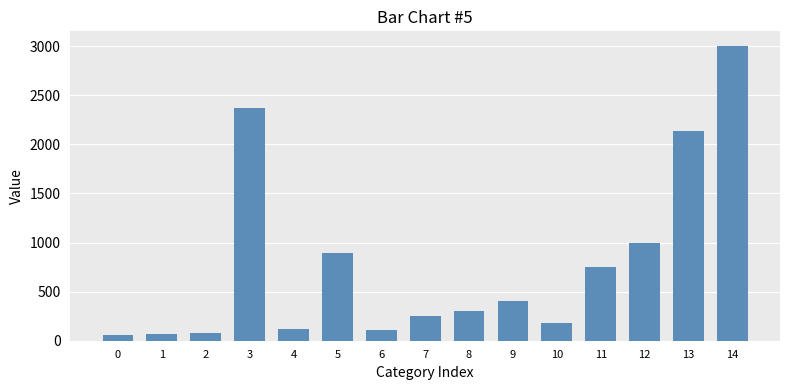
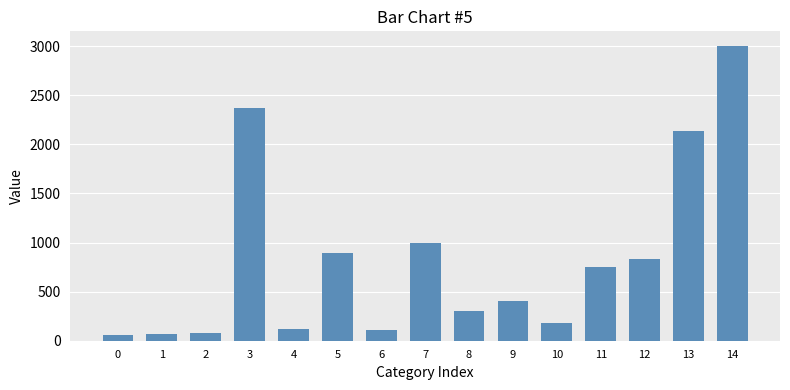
  {
    "0": 100,
    "1": 100,
    "2": 100,
    "3": 2400,
    "4": 100,
    "5": 900,
    "6": 100,
-   "7": 300,
+   "7": 1000,
    "8": 300,
    "9": 400,
    "10": 200,
    "11": 800,
-   "12": 1000,
+   "12": 800,
    "13": 2100,
    "14": 3000
  }
